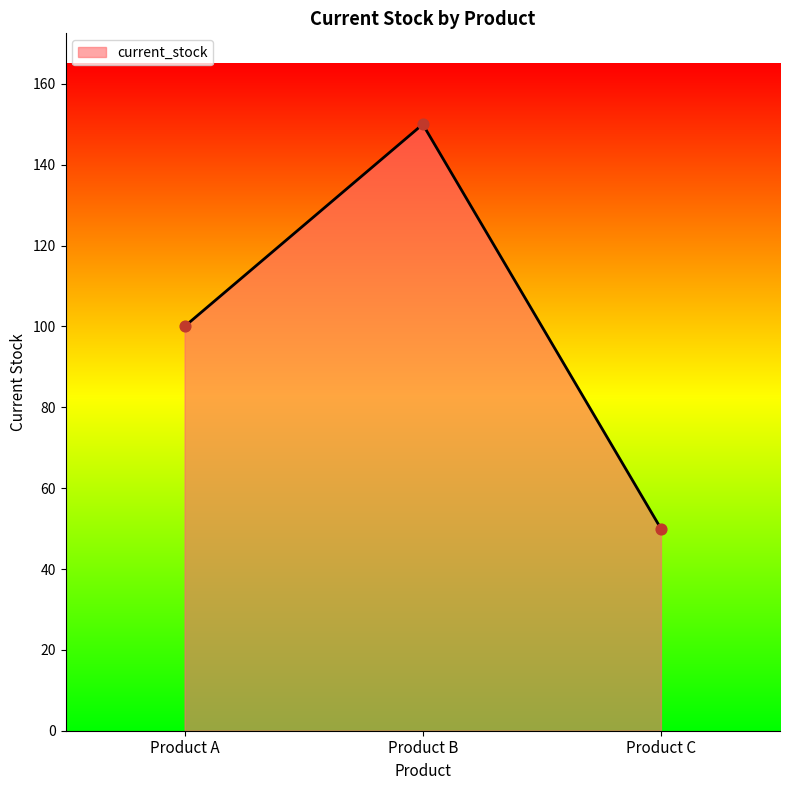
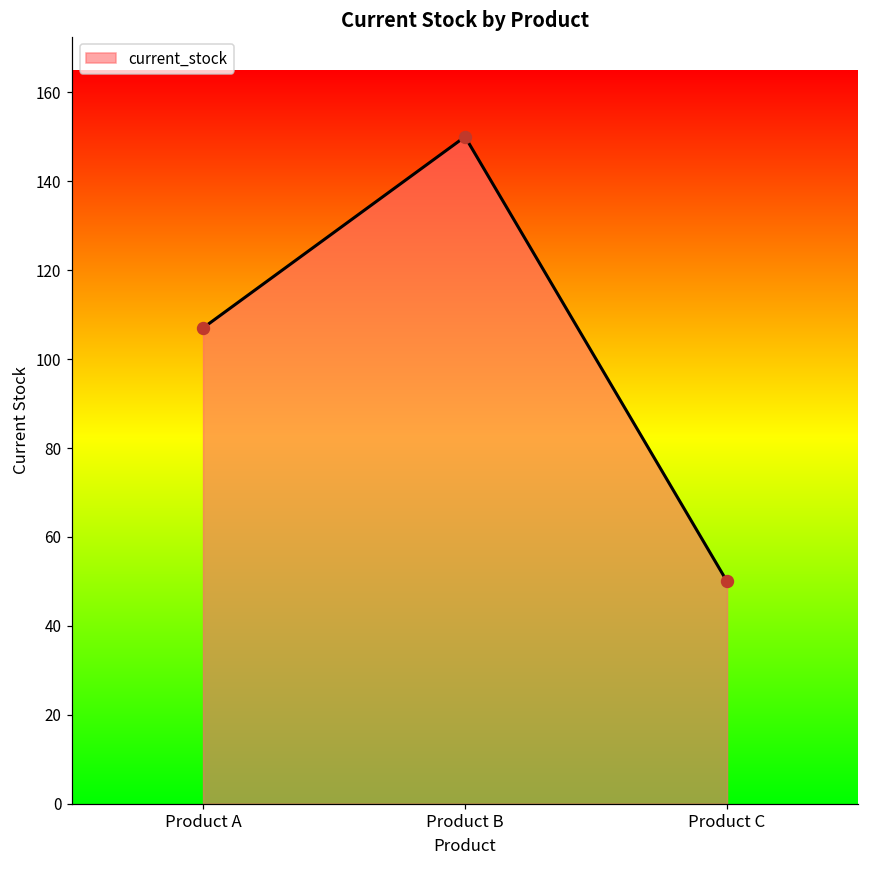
  {
-   "Product A": 100,
+   "Product A": 107,
    "Product B": 150,
    "Product C": 50
  }
